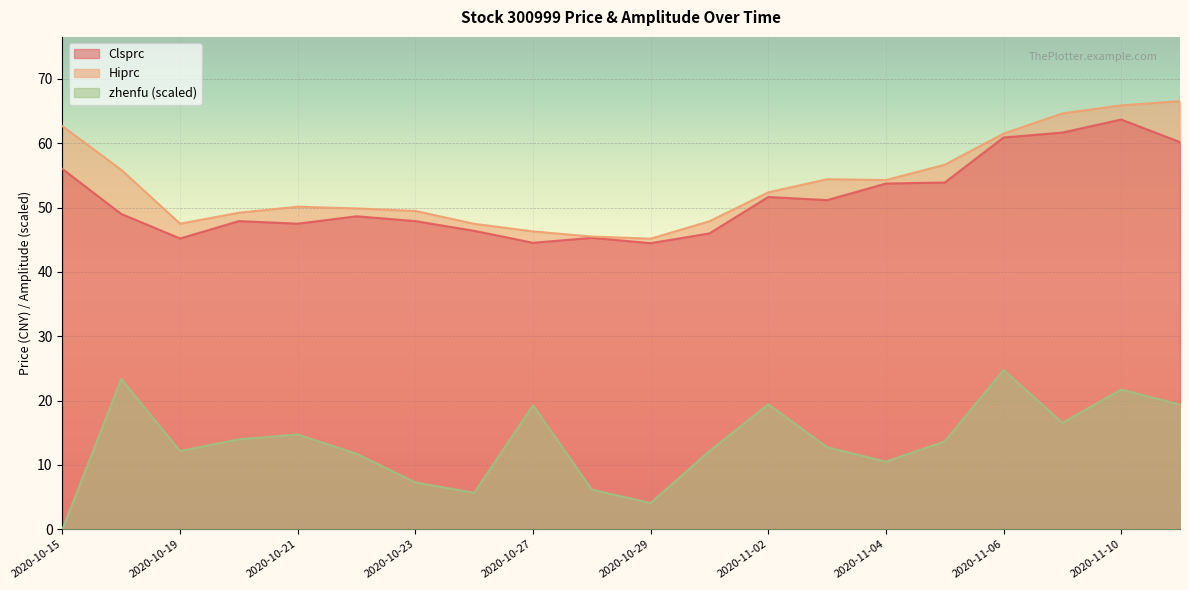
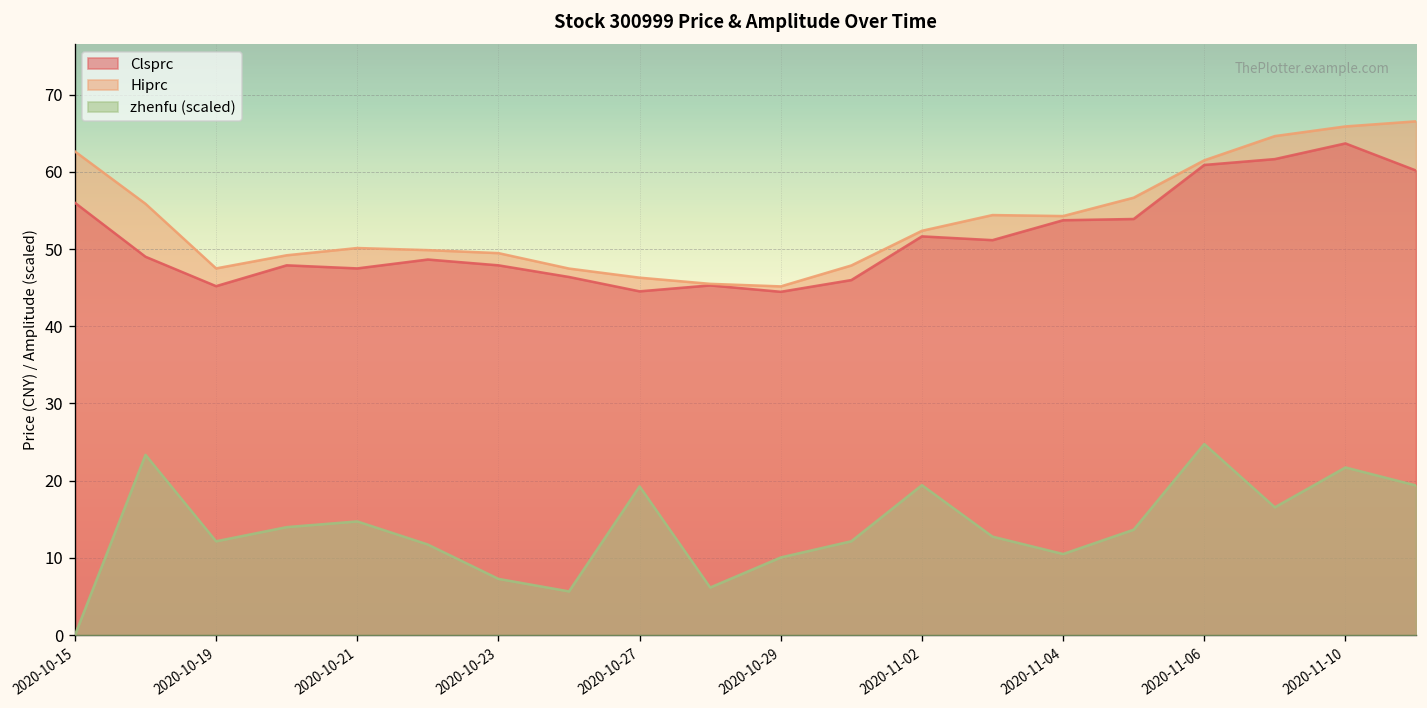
  {
    "zhenfu (scaled)": {
      "2020-10-15": 0,
      "2020-10-19": 12,
      "2020-10-21": 15,
      "2020-10-23": 7,
      "2020-10-27": 19,
-     "2020-10-29": 4,
+     "2020-10-29": 10,
      "2020-11-02": 19,
      "2020-11-04": 11,
      "2020-11-06": 25,
      "2020-11-10": 22
    }
  }
